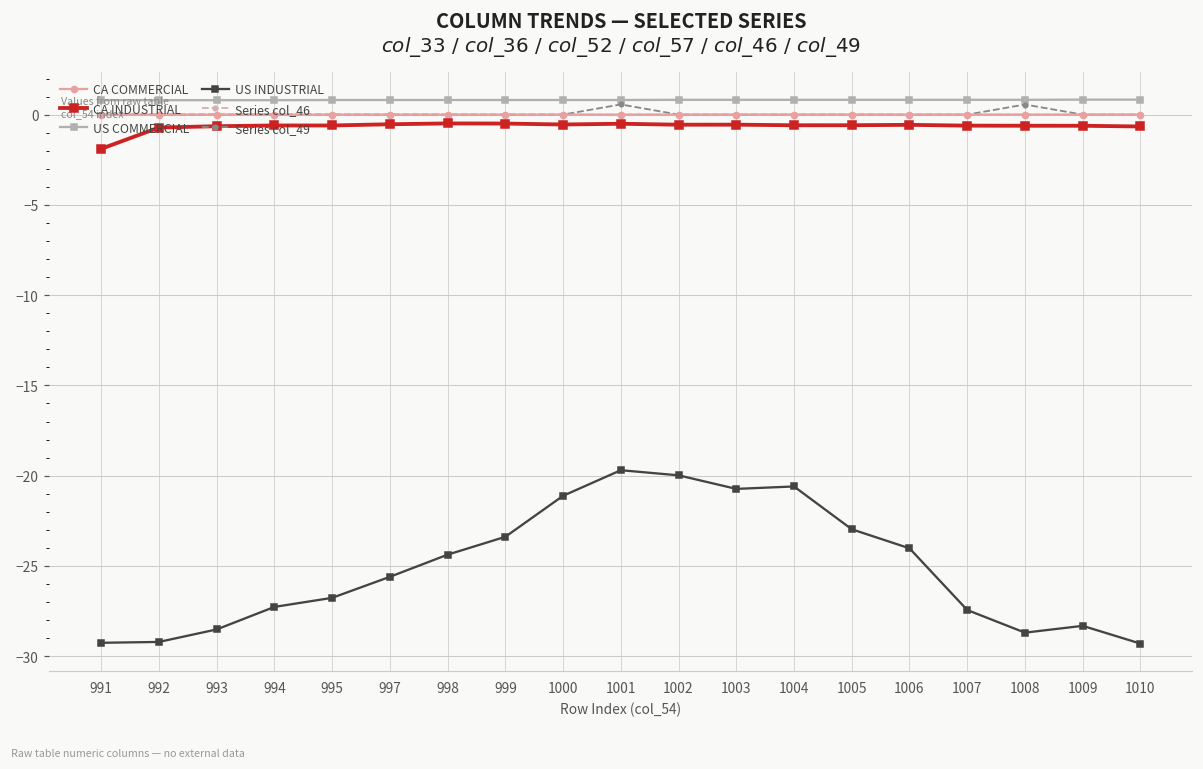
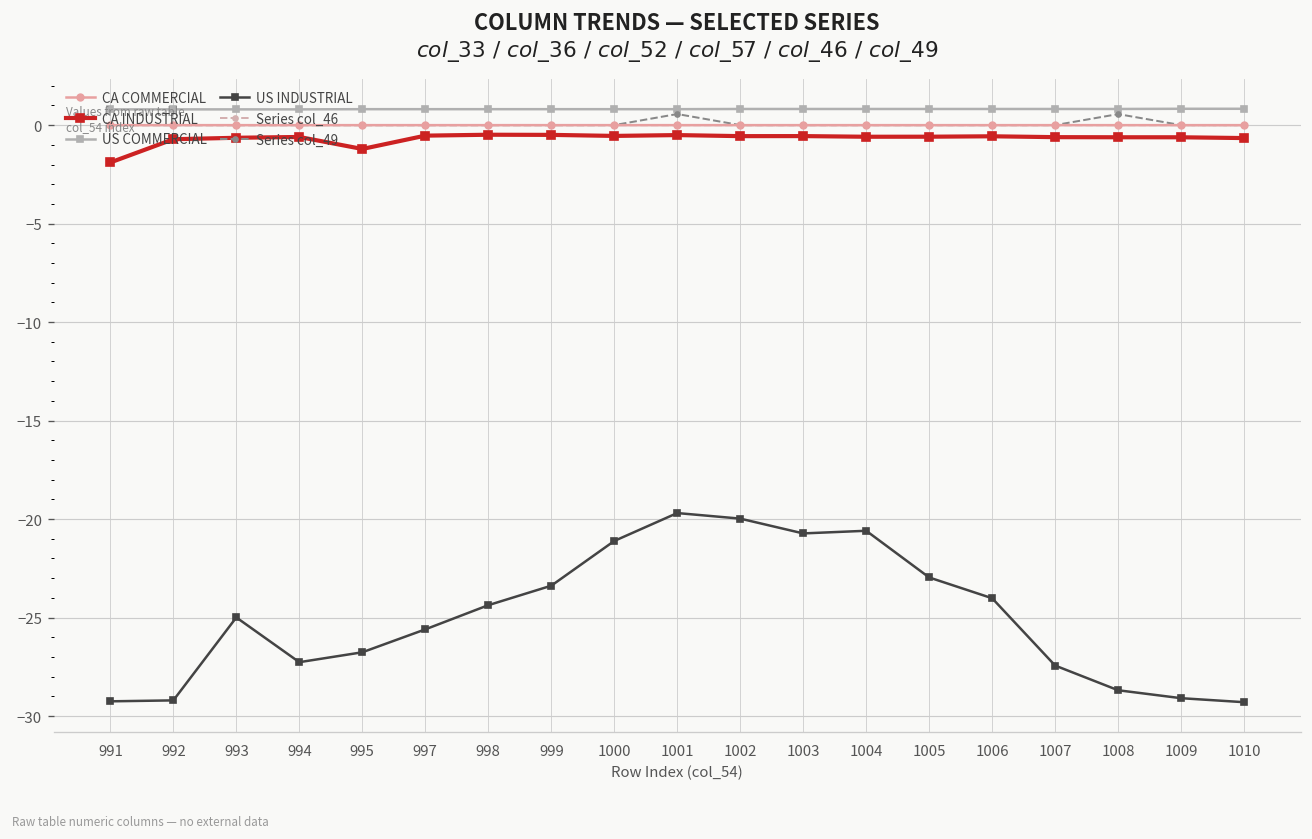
  {
    "CA INDUSTRIAL": {
      "991": -1.9,
      "992": -0.7,
      "993": -0.6,
      "994": -0.6,
-     "995": -0.6,
+     "995": -1.2,
      "997": -0.5,
      "998": -0.5,
      "999": -0.5,
      "1000": -0.5,
      "1001": -0.5,
      "1002": -0.6,
      "1003": -0.6,
      "1004": -0.6,
      "1005": -0.6,
      "1006": -0.6,
      "1007": -0.6,
      "1008": -0.6,
      "1009": -0.6,
      "1010": -0.7
    },
    "US INDUSTRIAL": {
      "991": -29.3,
      "992": -29.2,
-     "993": -28.5,
+     "993": -25.0,
      "994": -27.3,
      "995": -26.8,
      "997": -25.6,
      "998": -24.4,
      "999": -23.4,
      "1000": -21.1,
      "1001": -19.7,
      "1002": -20.0,
      "1003": -20.7,
      "1004": -20.6,
      "1005": -23.0,
      "1006": -24.0,
      "1007": -27.4,
      "1008": -28.7,
-     "1009": -28.3,
+     "1009": -29.1,
      "1010": -29.3
    },
    "Series col_49": {
      "1001": 0.6,
      "1008": 0.6
    }
  }
